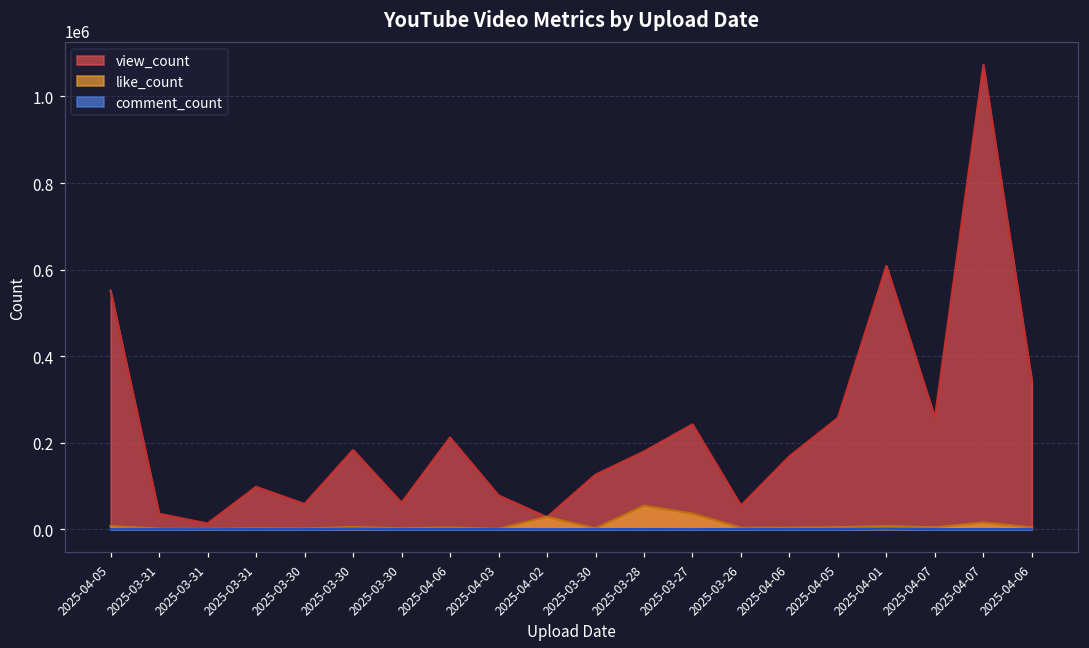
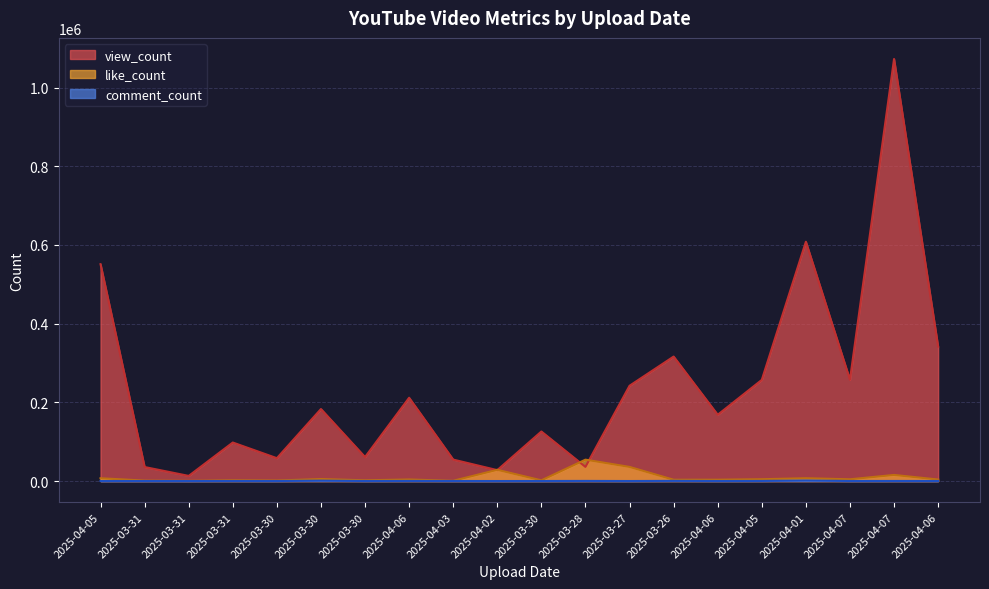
  {
    "view_count": {
-     "2025-04-03": 80000,
-     "2025-03-28": 180000,
+     "2025-04-03": 50000,
+     "2025-03-28": 40000,
      "2025-03-27": 240000,
-     "2025-03-26": 50000,
+     "2025-03-26": 320000,
      "2025-04-01": 610000
    },
    "like_count": {
      "2025-03-28": 50000,
      "2025-03-27": 40000
    },
    "comment_count": {
      "2025-04-02": 0,
      "2025-03-28": 0,
      "2025-03-27": 0
    }
  }
